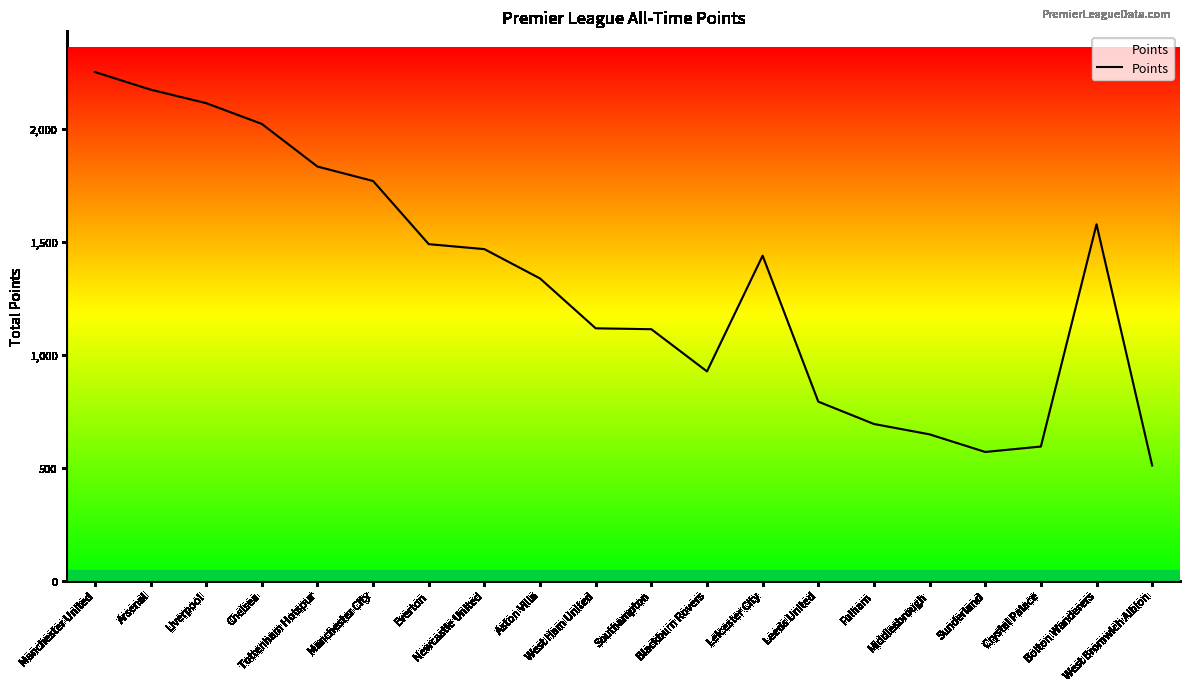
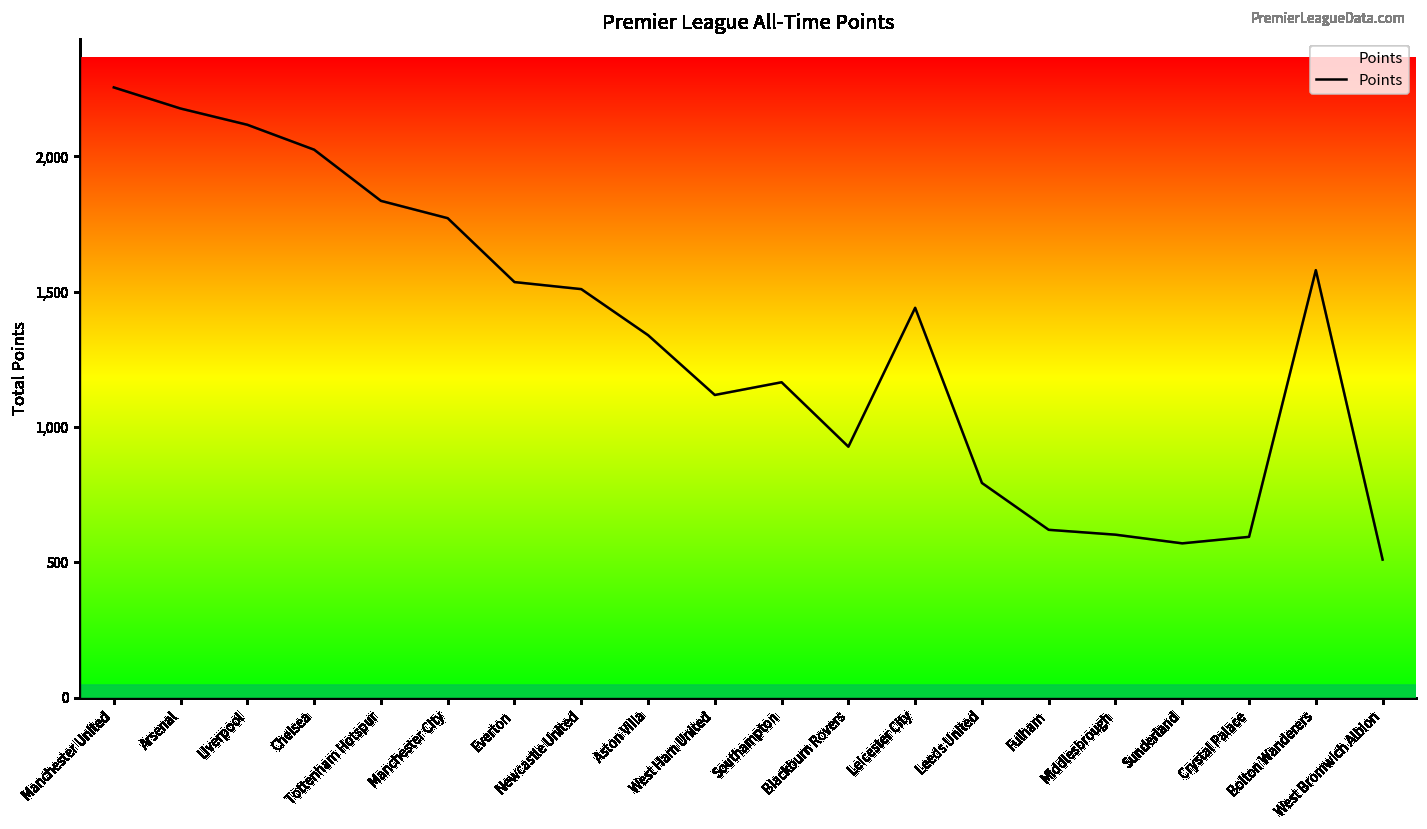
  {
    "Manchester United": "2,250",
    "Arsenal": "2,180",
    "Liverpool": "2,120",
    "Chelsea": "2,020",
    "Tottenham Hotspur": "1,840",
    "Manchester City": "1,770",
-   "Everton": "1,490",
-   "Newcastle United": "1,470",
+   "Everton": "1,540",
+   "Newcastle United": "1,510",
    "Aston Villa": "1,340",
    "West Ham United": "1,120",
-   "Southampton": "1,110",
+   "Southampton": "1,170",
    "Blackburn Rovers": "930",
    "Leicester City": "1,440",
    "Leeds United": "790",
-   "Fulham": "690",
-   "Middlesbrough": "650",
+   "Fulham": "620",
+   "Middlesbrough": "600",
    "Sunderland": "570",
    "Crystal Palace": "590",
    "Bolton Wanderers": "1,580",
    "West Bromwich Albion": "510"
  }
